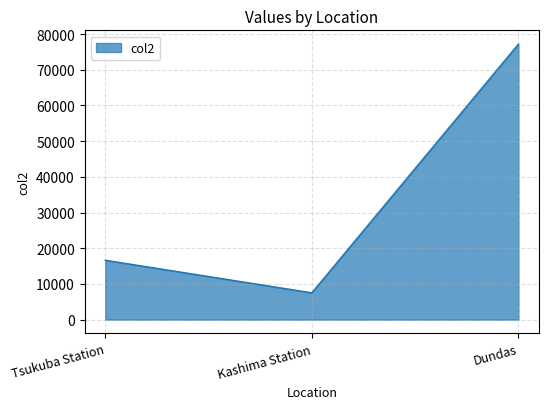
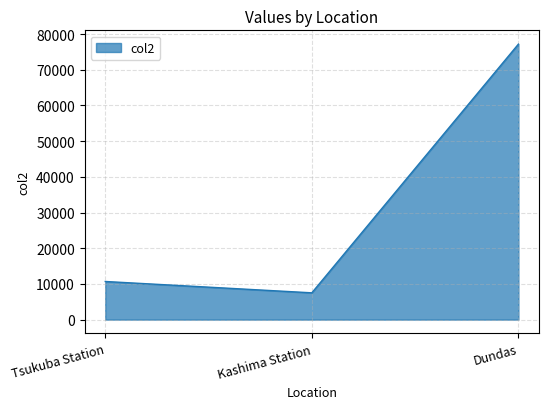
  {
-   "Tsukuba Station": 17000,
+   "Tsukuba Station": 11000,
    "Kashima Station": 8000,
    "Dundas": 77000
  }
